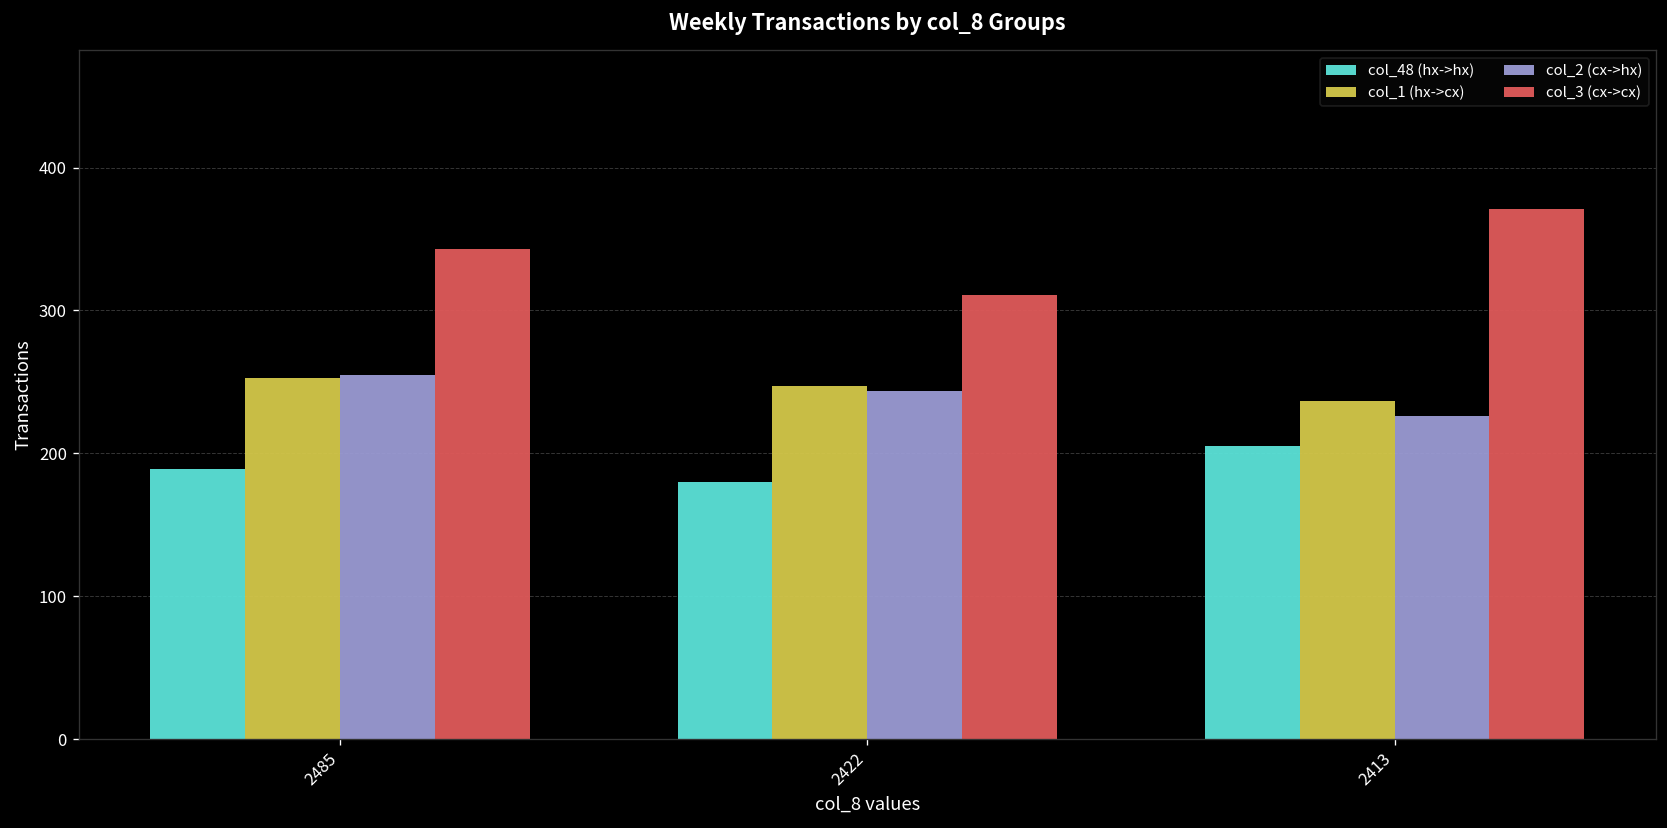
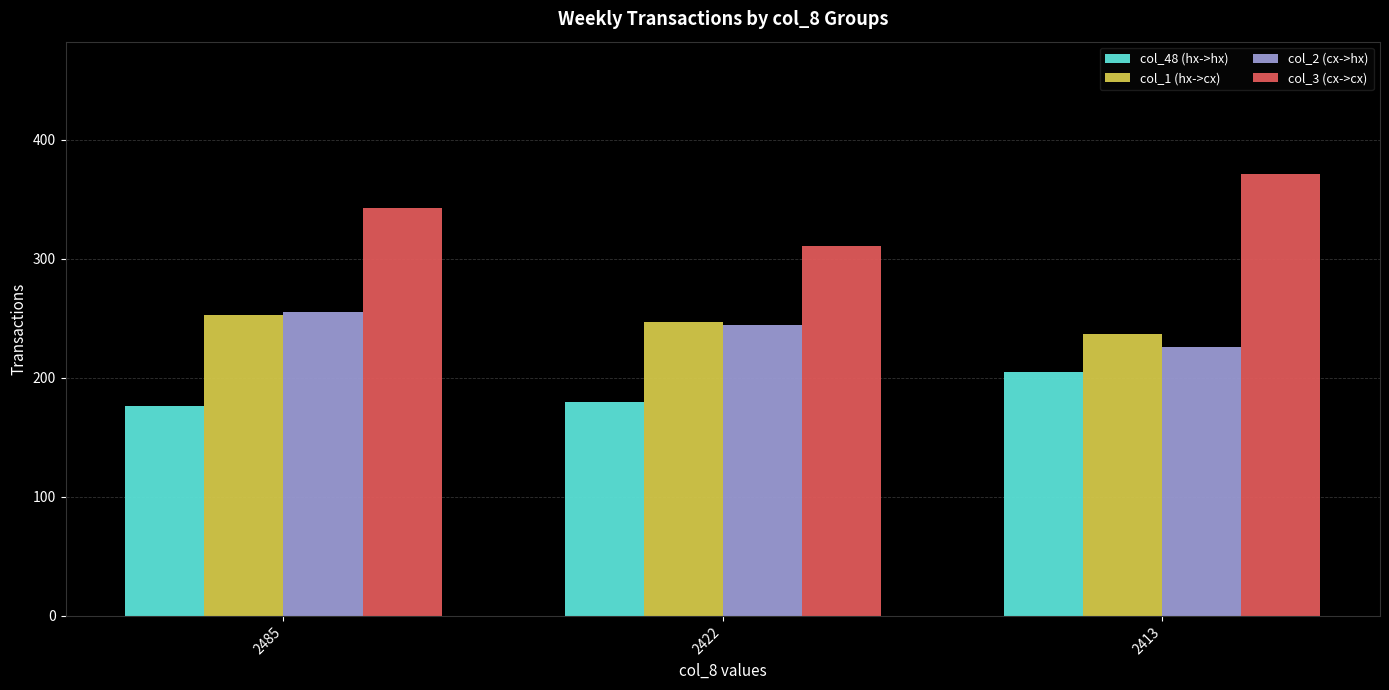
  {
    "col_48 (hx->hx)": {
-     "2485": 189,
+     "2485": 176,
      "2422": 180,
      "2413": 205
    },
    "col_1 (hx->cx)": {
      "2485": 253,
      "2422": 247,
      "2413": 237
    },
    "col_2 (cx->hx)": {
      "2485": 255,
      "2422": 244,
      "2413": 226
    },
    "col_3 (cx->cx)": {
      "2485": 343,
      "2422": 311,
      "2413": 371
    }
  }
